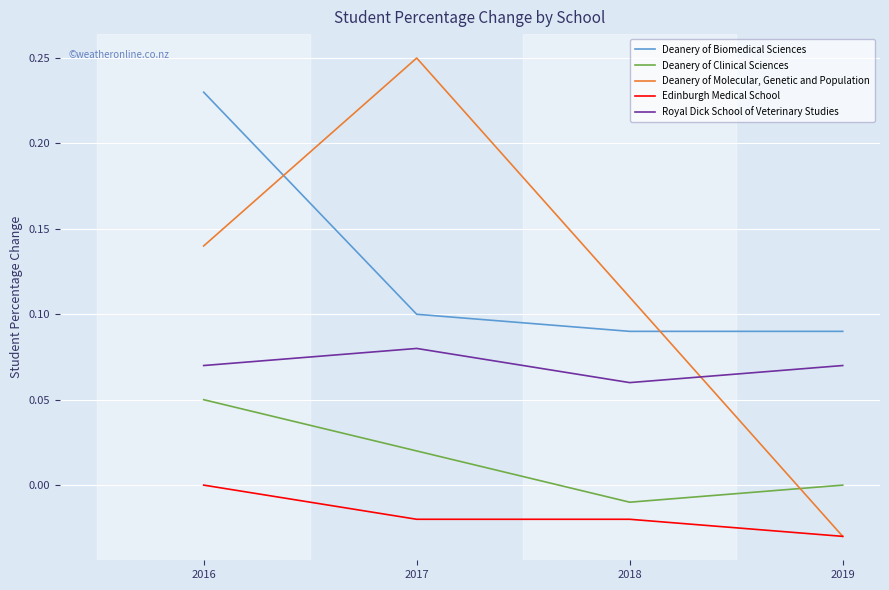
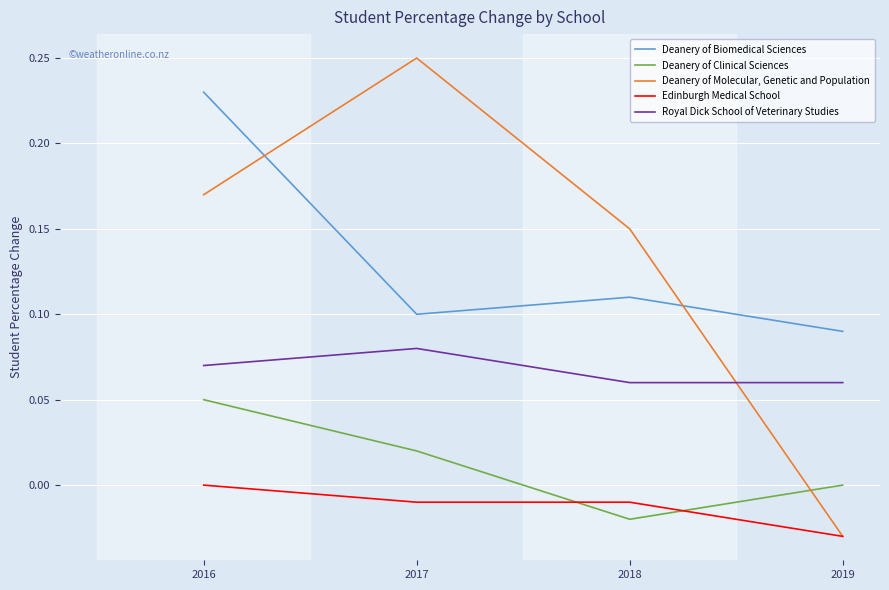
  {
    "Deanery of Biomedical Sciences": {
      "2016": 0.23,
      "2017": 0.10,
-     "2018": 0.09,
+     "2018": 0.11,
      "2019": 0.09
    },
    "Deanery of Clinical Sciences": {
      "2016": 0.05,
      "2017": 0.02,
-     "2018": -0.01,
+     "2018": -0.02,
      "2019": 0.00
    },
    "Deanery of Molecular, Genetic and Population": {
-     "2016": 0.14,
+     "2016": 0.17,
      "2017": 0.25,
-     "2018": 0.11
+     "2018": 0.15
    },
    "Edinburgh Medical School": {
      "2016": 0.00,
-     "2017": -0.02,
-     "2018": -0.02
+     "2017": -0.01,
+     "2018": -0.01
    },
    "Royal Dick School of Veterinary Studies": {
      "2016": 0.07,
      "2017": 0.08,
      "2018": 0.06,
-     "2019": 0.07
+     "2019": 0.06
    }
  }
